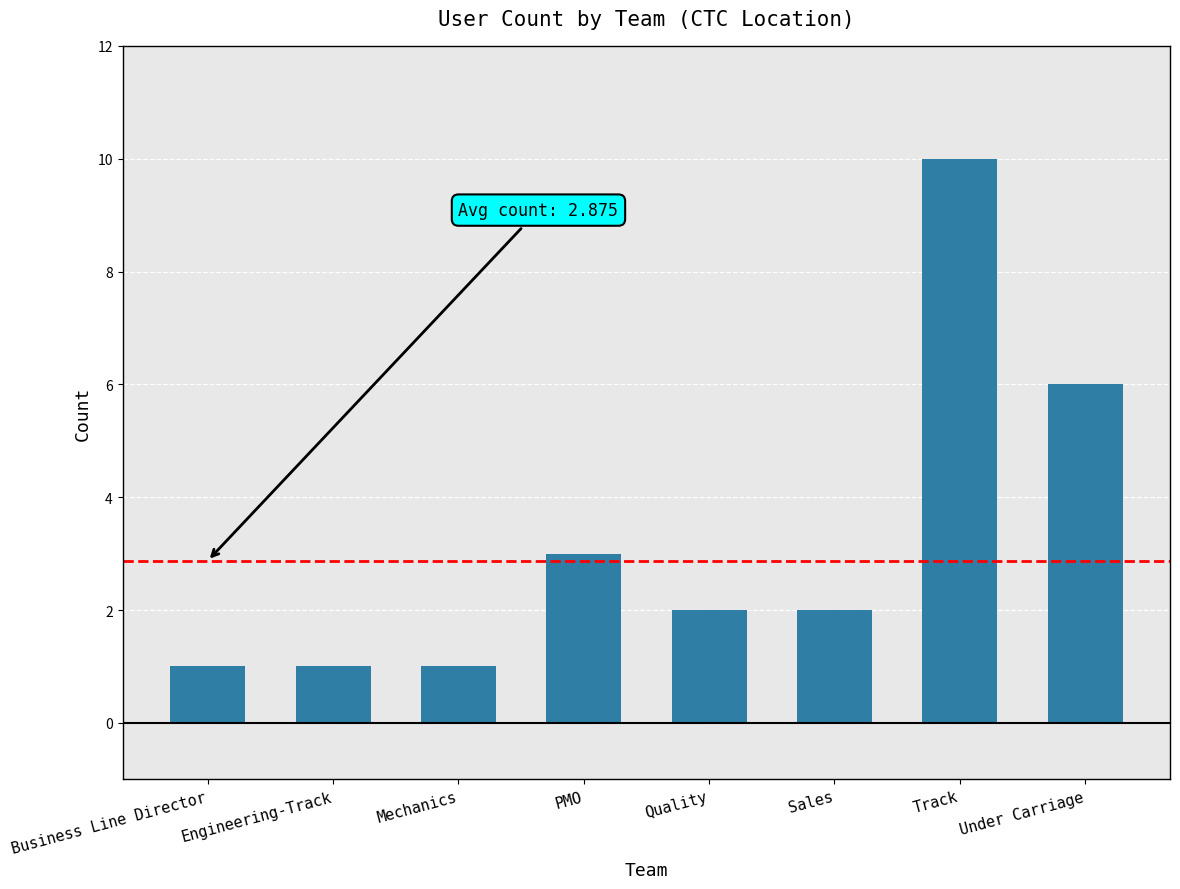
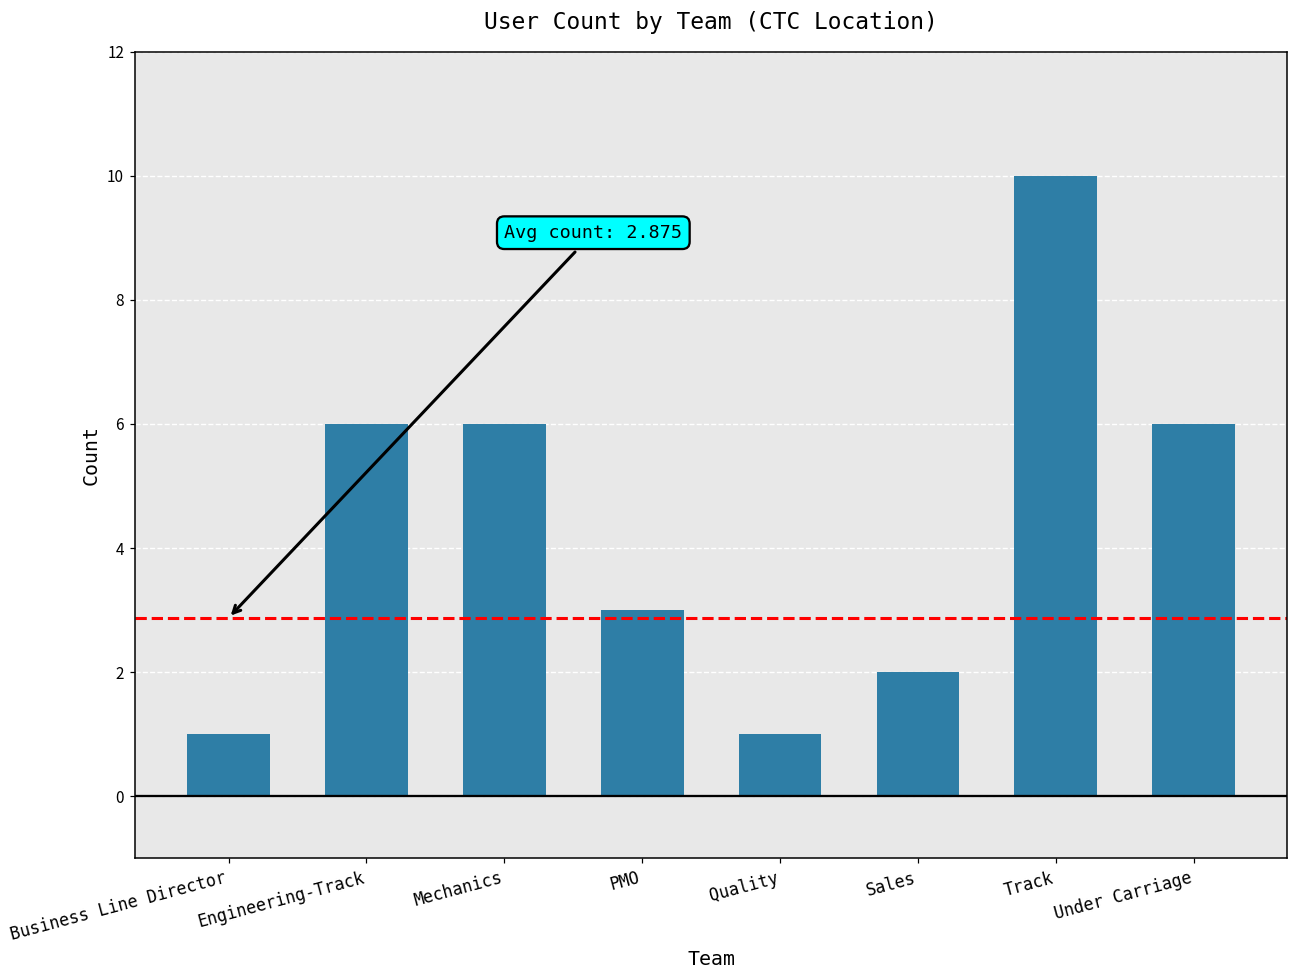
  {
    "Business Line Director": 1,
-   "Engineering-Track": 1,
-   "Mechanics": 1,
-   "Quality": 2,
+   "Engineering-Track": 6,
+   "Mechanics": 6,
+   "Quality": 1,
    "Sales": 2,
    "Track": 10,
    "Under Carriage": 6
  }
